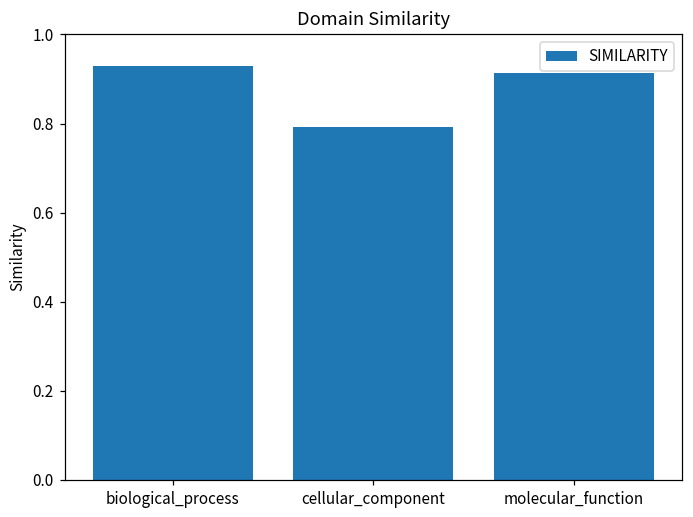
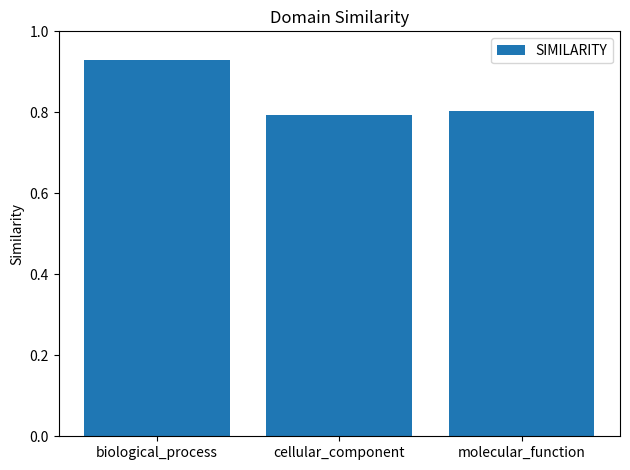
  {
    "biological_process": 0.93,
    "cellular_component": 0.79,
-   "molecular_function": 0.91
+   "molecular_function": 0.80
  }
